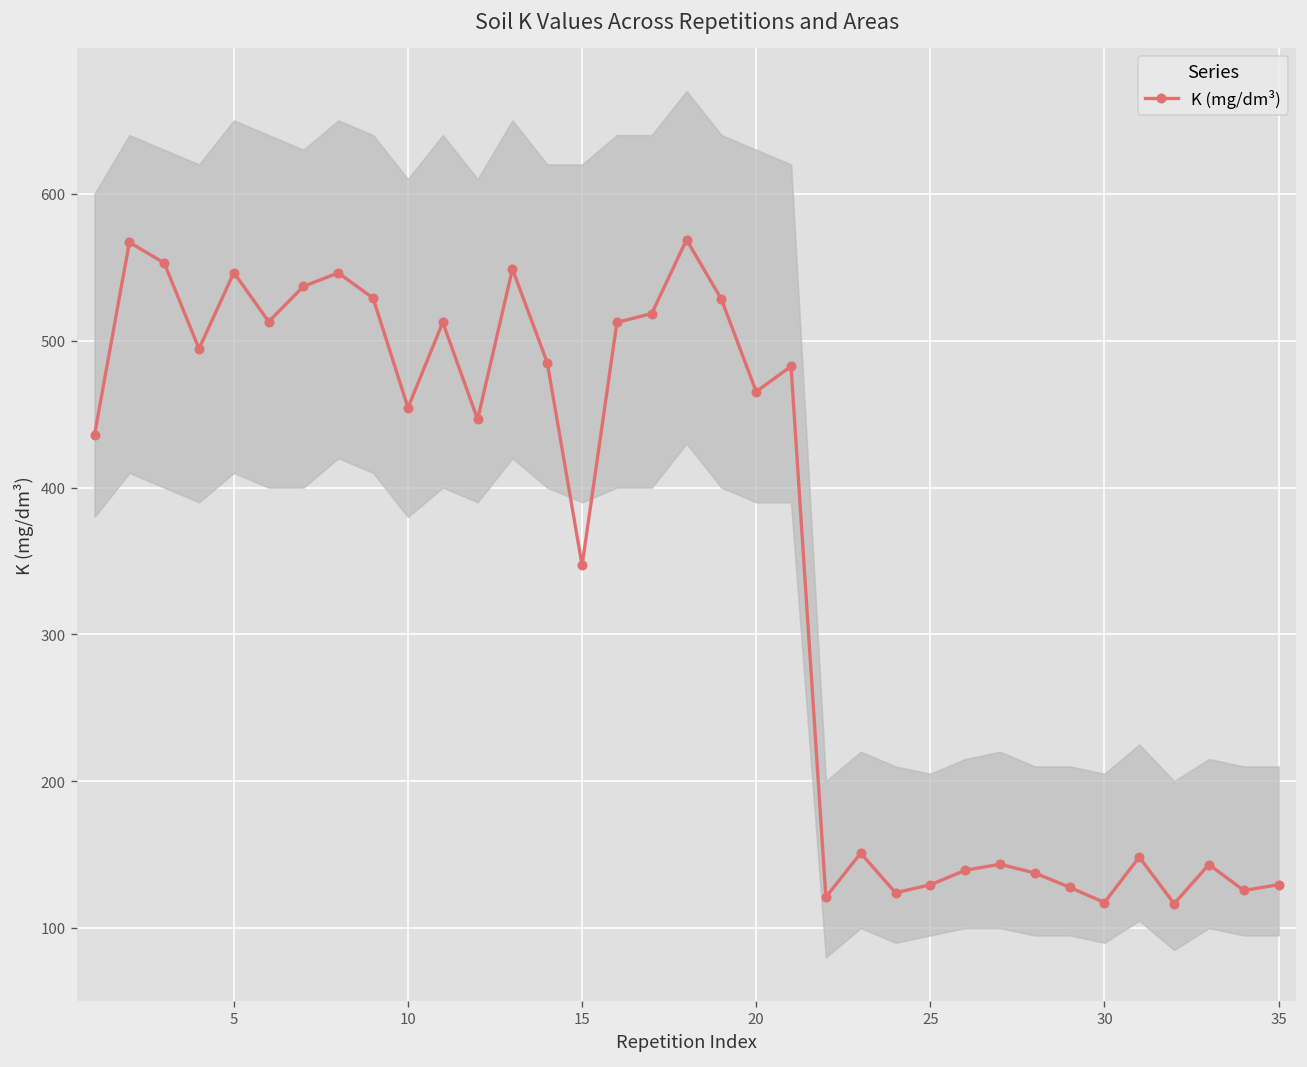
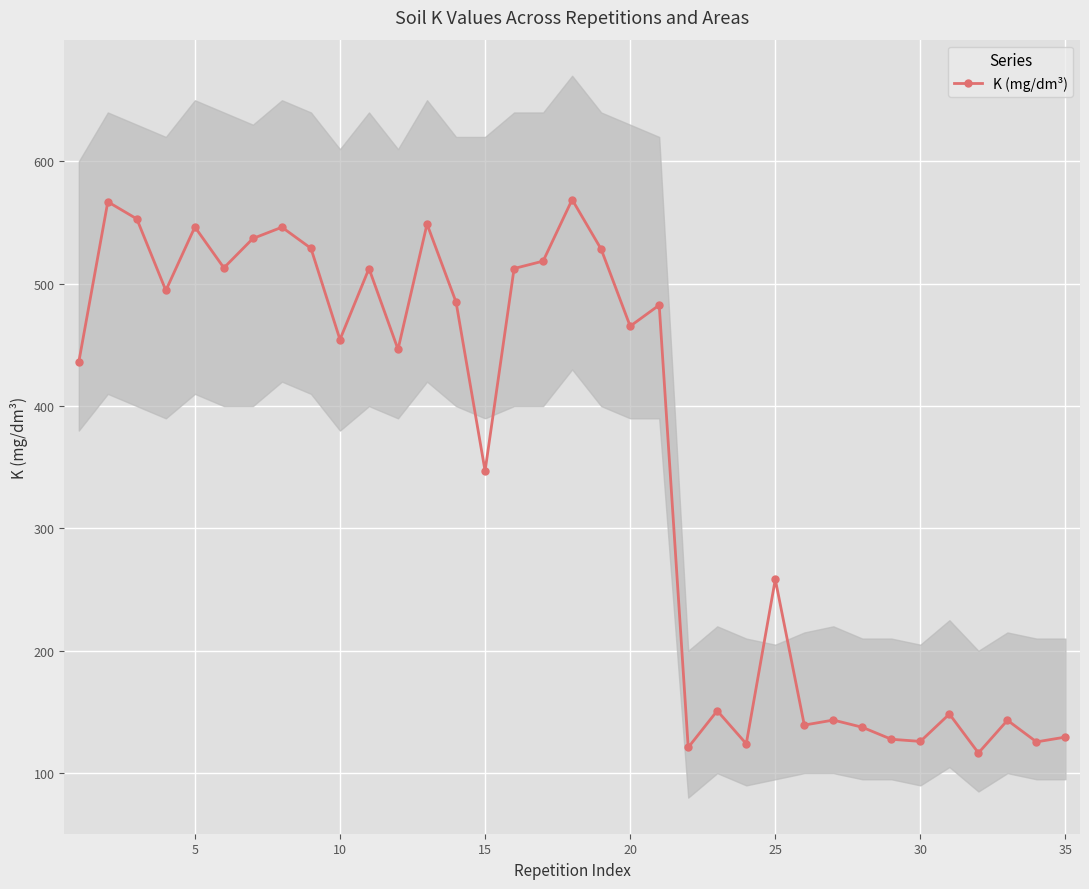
  {
    "K (mg/dm³)": {
      "5": 546,
      "10": 454,
      "15": 347,
      "20": 465,
-     "25": 129,
-     "30": 117,
+     "25": 258,
+     "30": 126,
      "35": 129
    }
  }
